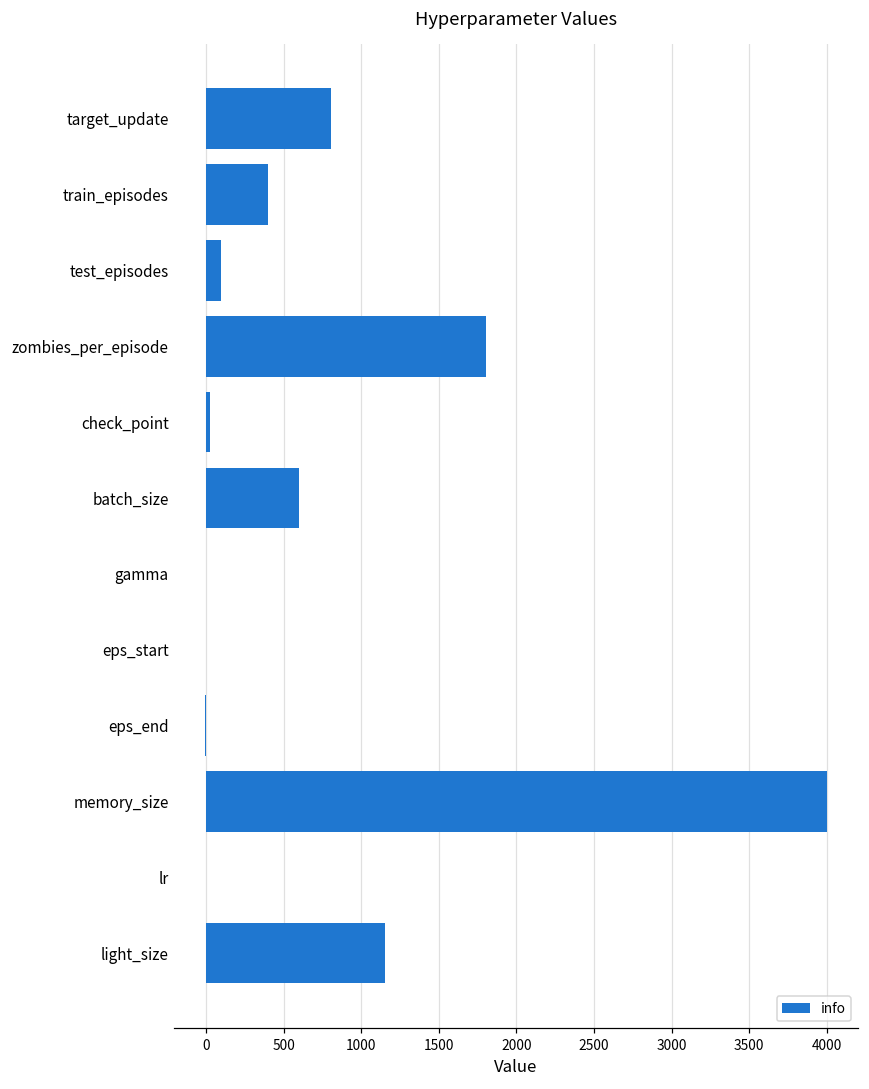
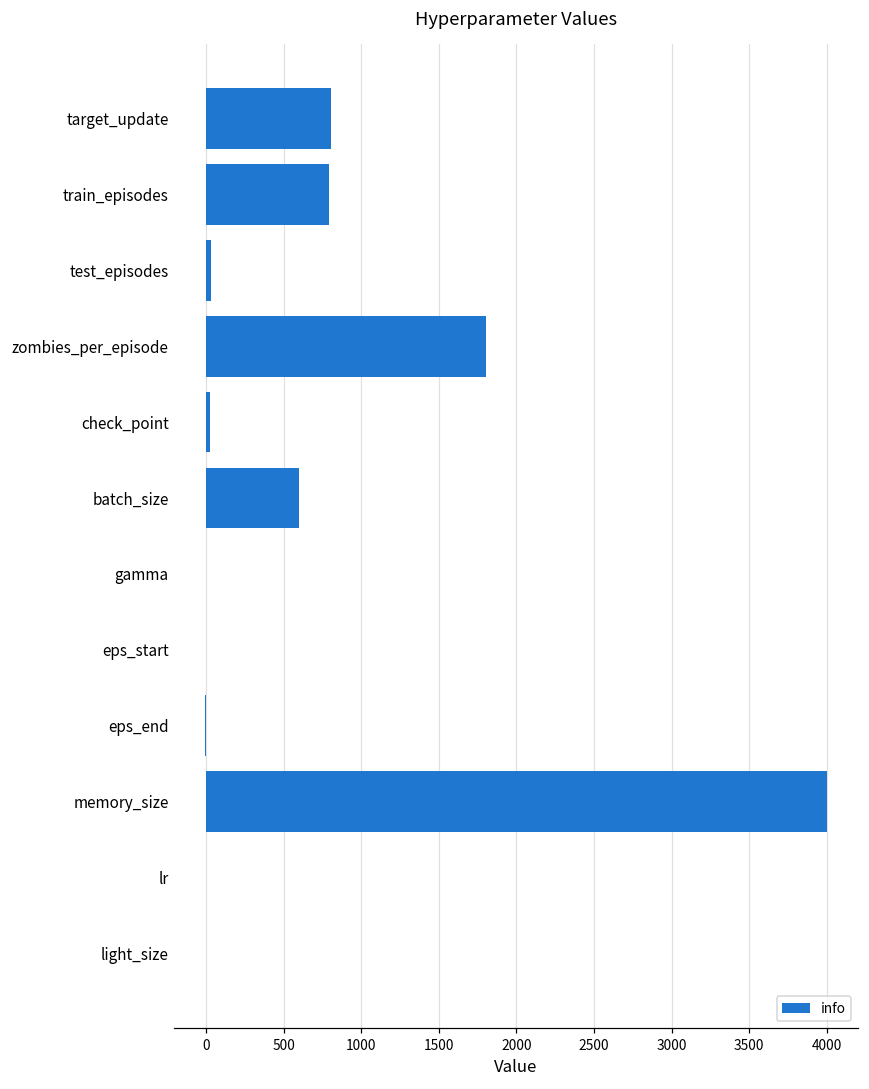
  {
    "target_update": 810,
-   "train_episodes": 400,
-   "test_episodes": 100,
+   "train_episodes": 800,
+   "test_episodes": 30,
    "zombies_per_episode": 1800,
    "check_point": 30,
    "batch_size": 600,
    "memory_size": 4000,
-   "light_size": 1150
+   "light_size": 0
  }
